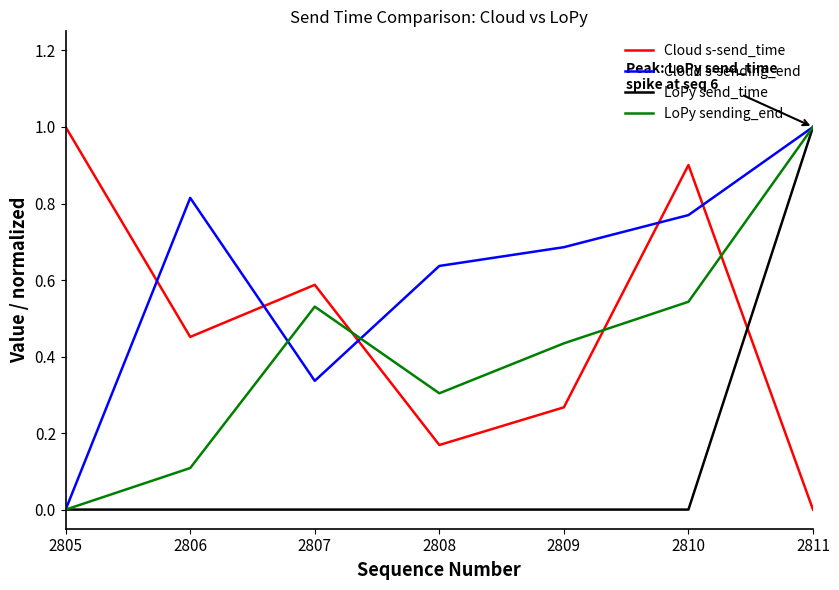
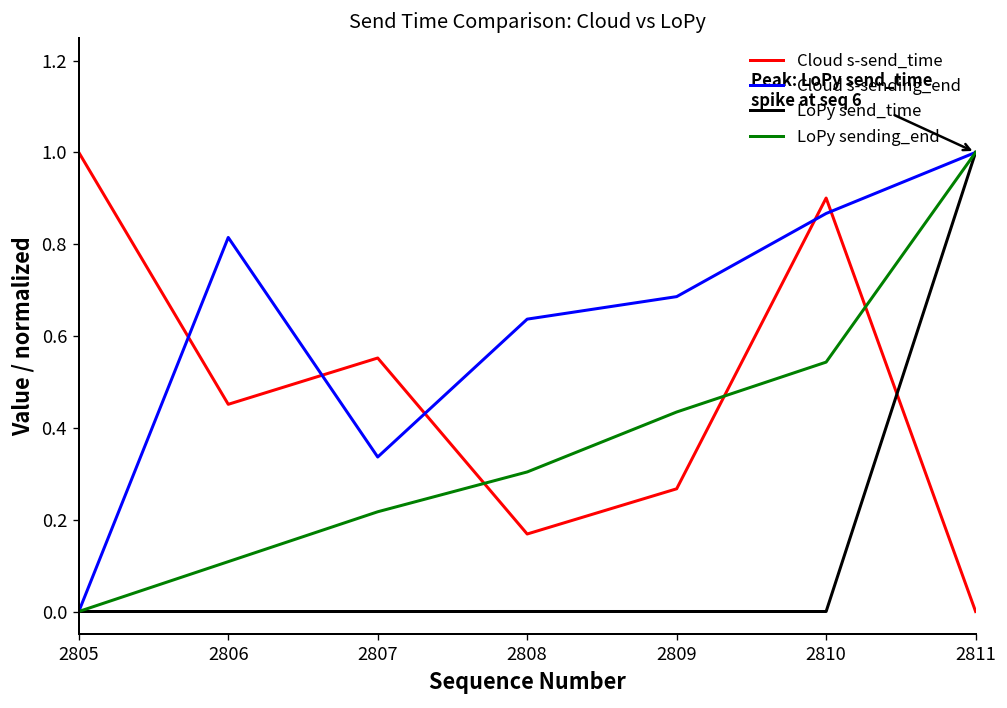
  {
    "Cloud s-send_time": {
      "2805": 1.00,
      "2806": 0.45,
-     "2807": 0.59,
+     "2807": 0.55,
      "2808": 0.17,
      "2809": 0.27,
      "2810": 0.90,
      "2811": 0.00
    },
    "Cloud s-sending_end": {
      "2806": 0.81,
      "2807": 0.34,
      "2808": 0.64,
      "2809": 0.69,
-     "2810": 0.77
+     "2810": 0.87
    },
    "LoPy send_time": {
      "2806": 0.00,
      "2807": 0.00,
      "2808": 0.00,
      "2809": 0.00,
      "2810": 0.00
    },
    "LoPy sending_end": {
      "2806": 0.11,
-     "2807": 0.53,
+     "2807": 0.22,
      "2808": 0.30,
      "2809": 0.43,
      "2810": 0.54
    }
  }
